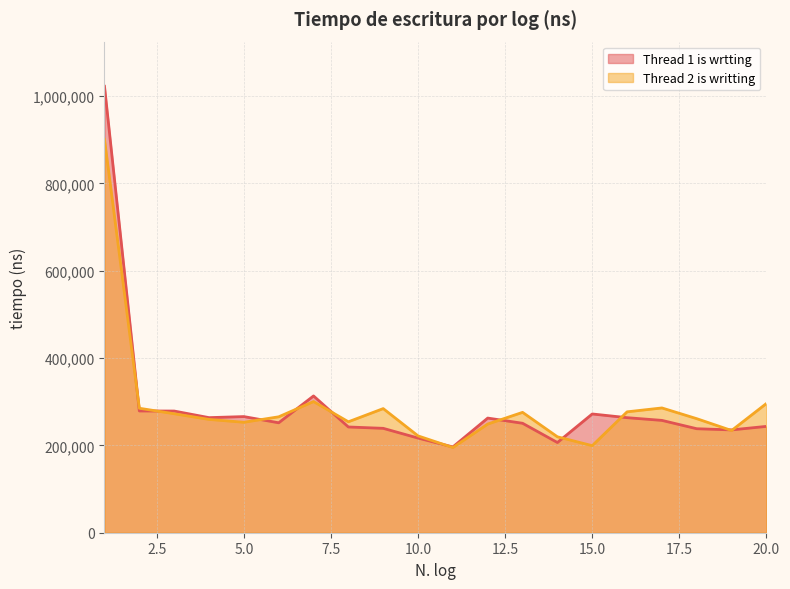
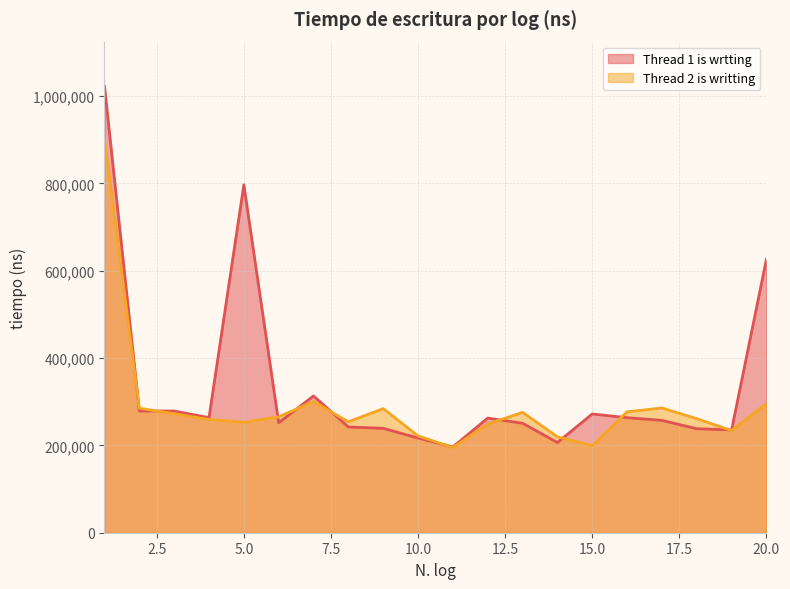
  {
    "Thread 1 is wrtting": {
-     "5.0": "270,000",
+     "5.0": "800,000",
      "15.0": "270,000",
-     "20.0": "240,000"
+     "20.0": "630,000"
    },
    "Thread 2 is writting": {
      "5.0": "250,000",
      "15.0": "200,000",
      "20.0": "300,000"
    }
  }
